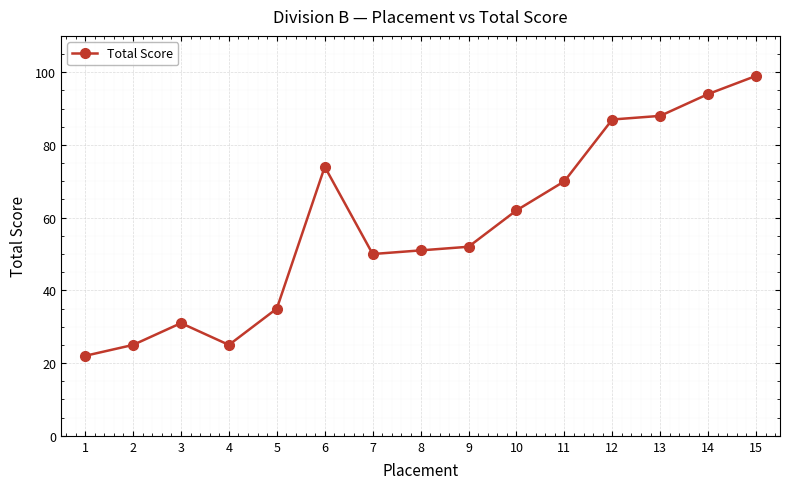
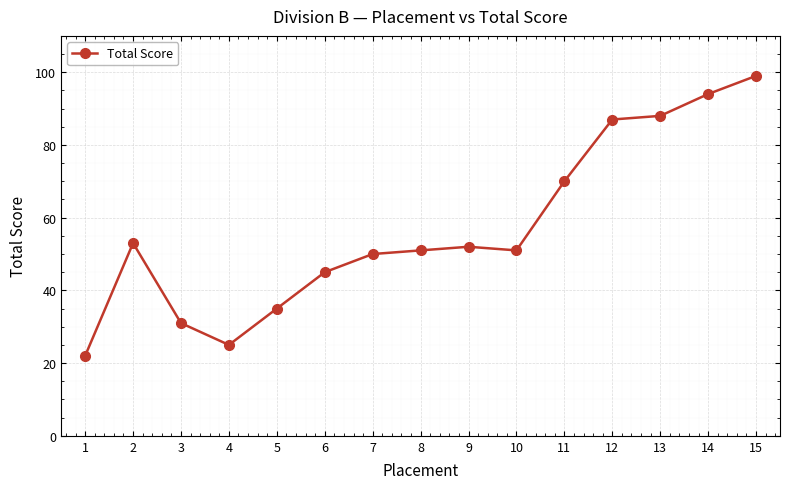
  {
    "1": 22,
-   "2": 25,
+   "2": 53,
    "3": 31,
    "4": 25,
    "5": 35,
-   "6": 74,
+   "6": 45,
    "7": 50,
    "8": 51,
    "9": 52,
-   "10": 62,
+   "10": 51,
    "11": 70,
    "12": 87,
    "13": 88,
    "14": 94,
    "15": 99
  }
